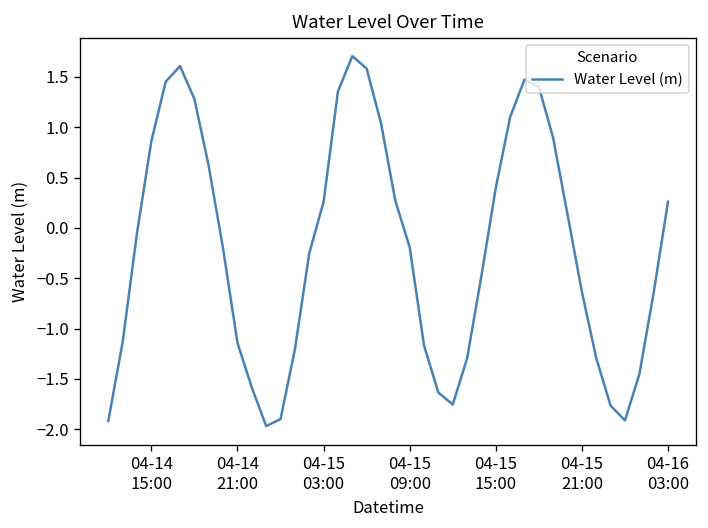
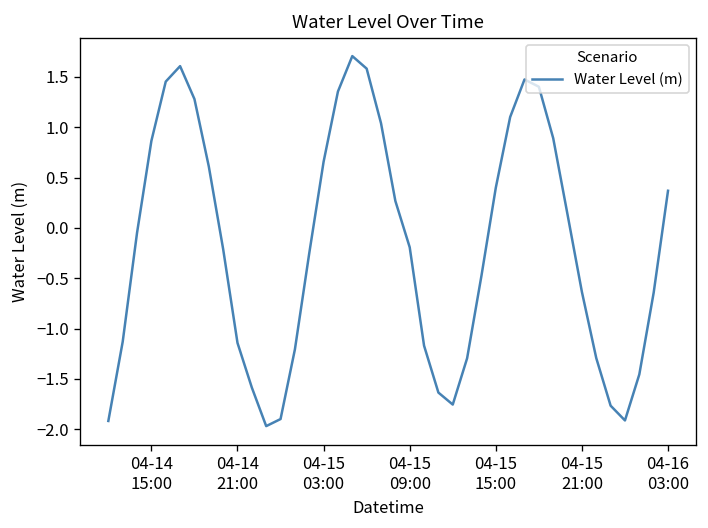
  {
    "04-14 15:00": 0.9,
    "04-14 21:00": -1.1,
-   "04-15 03:00": 0.3,
+   "04-15 03:00": 0.7,
    "04-15 09:00": -0.2,
    "04-15 15:00": 0.4,
    "04-15 21:00": -0.6,
-   "04-16 03:00": 0.3
+   "04-16 03:00": 0.4
  }
